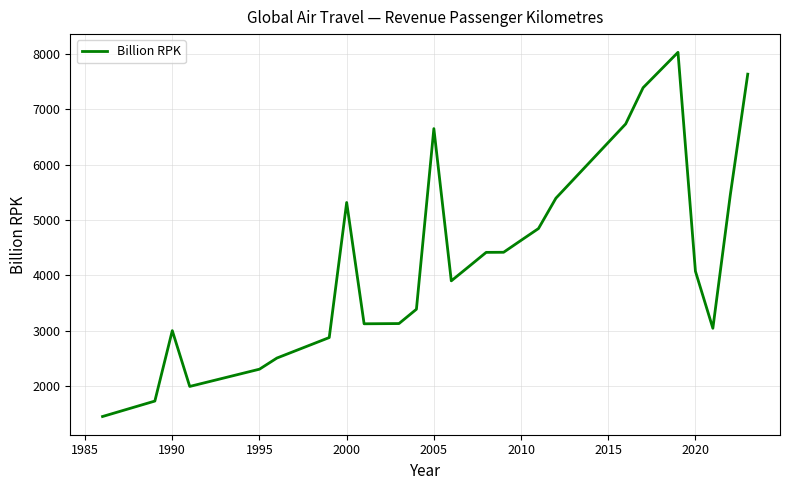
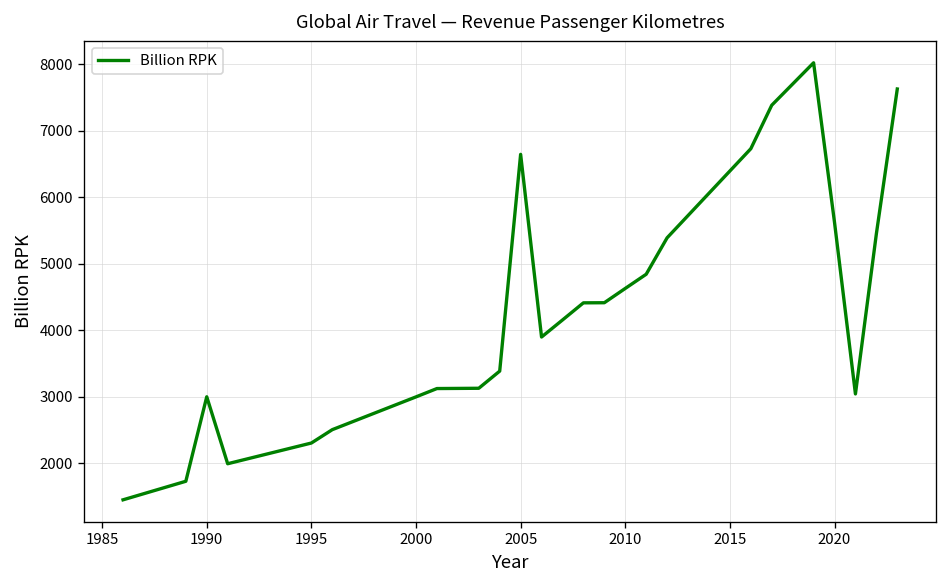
  {
    "1990": 3000,
    "1995": 2300,
-   "2000": 5300,
+   "2000": 3000,
    "2005": 6600,
    "2010": 4600,
    "2015": 6400,
-   "2020": 4100
+   "2020": 5600
  }
